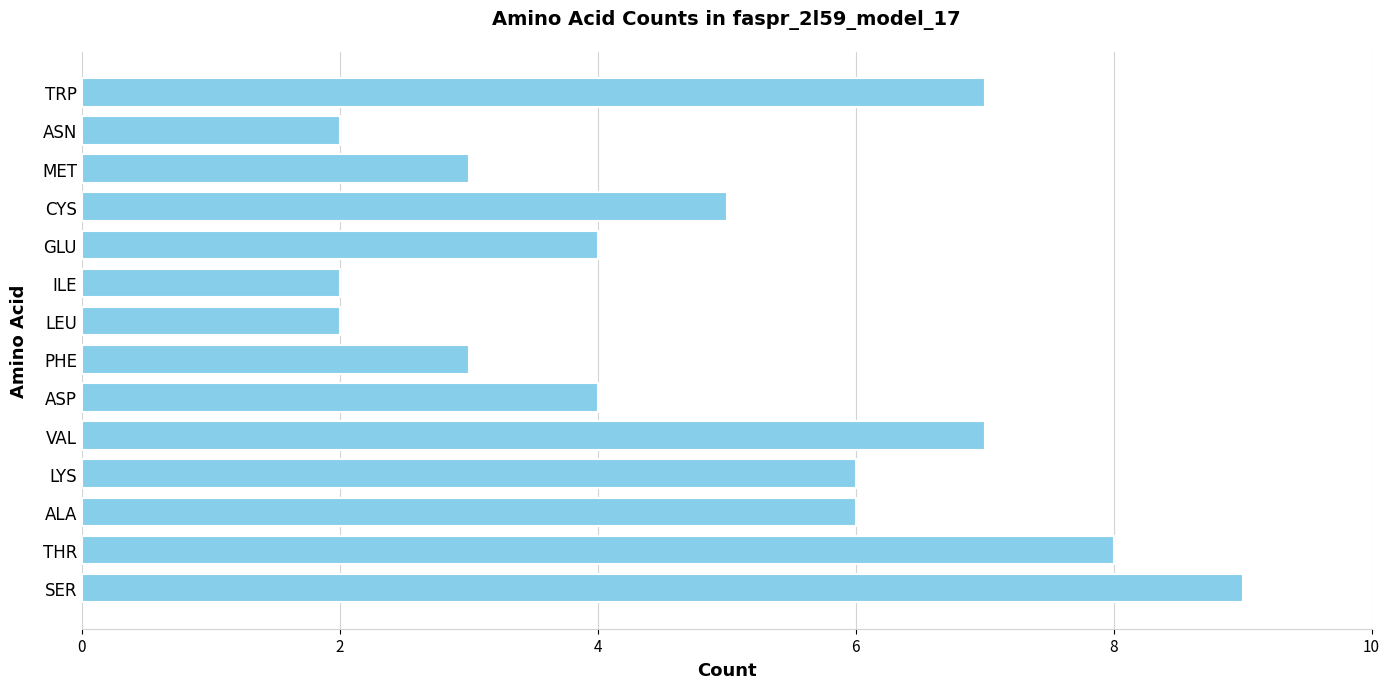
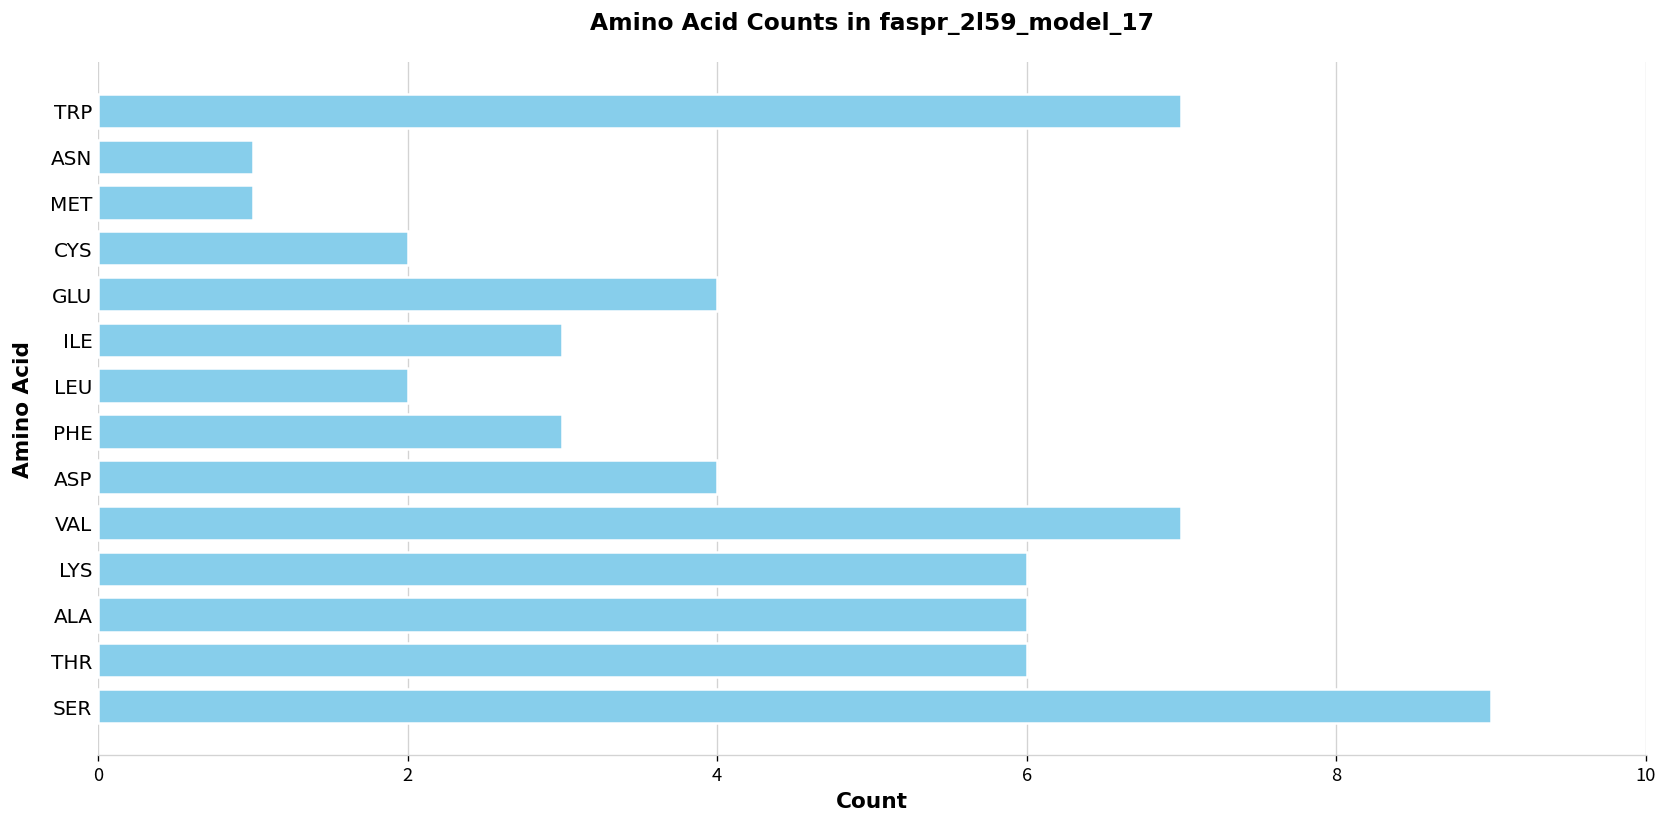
  {
    "TRP": 7,
-   "ASN": 2,
-   "MET": 3,
-   "CYS": 5,
+   "ASN": 1,
+   "MET": 1,
+   "CYS": 2,
    "GLU": 4,
-   "ILE": 2,
+   "ILE": 3,
    "LEU": 2,
    "PHE": 3,
    "ASP": 4,
    "VAL": 7,
    "LYS": 6,
    "ALA": 6,
-   "THR": 8,
+   "THR": 6,
    "SER": 9
  }
